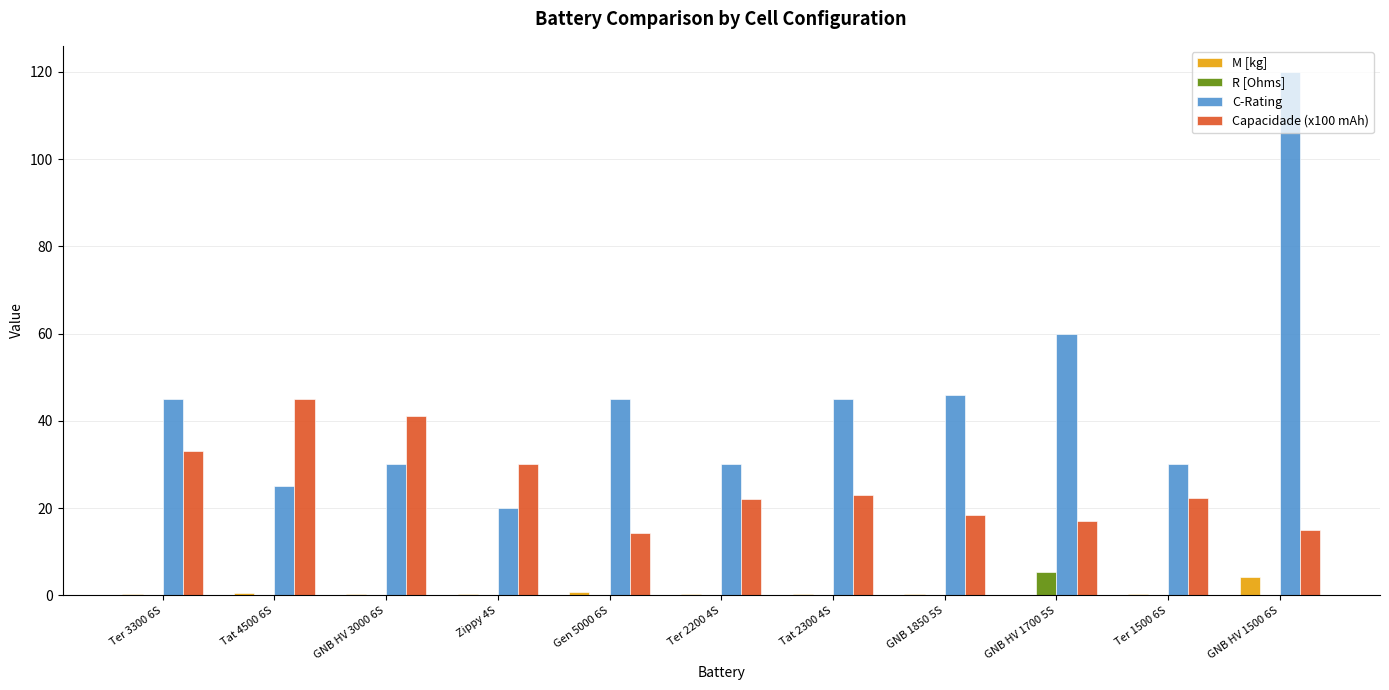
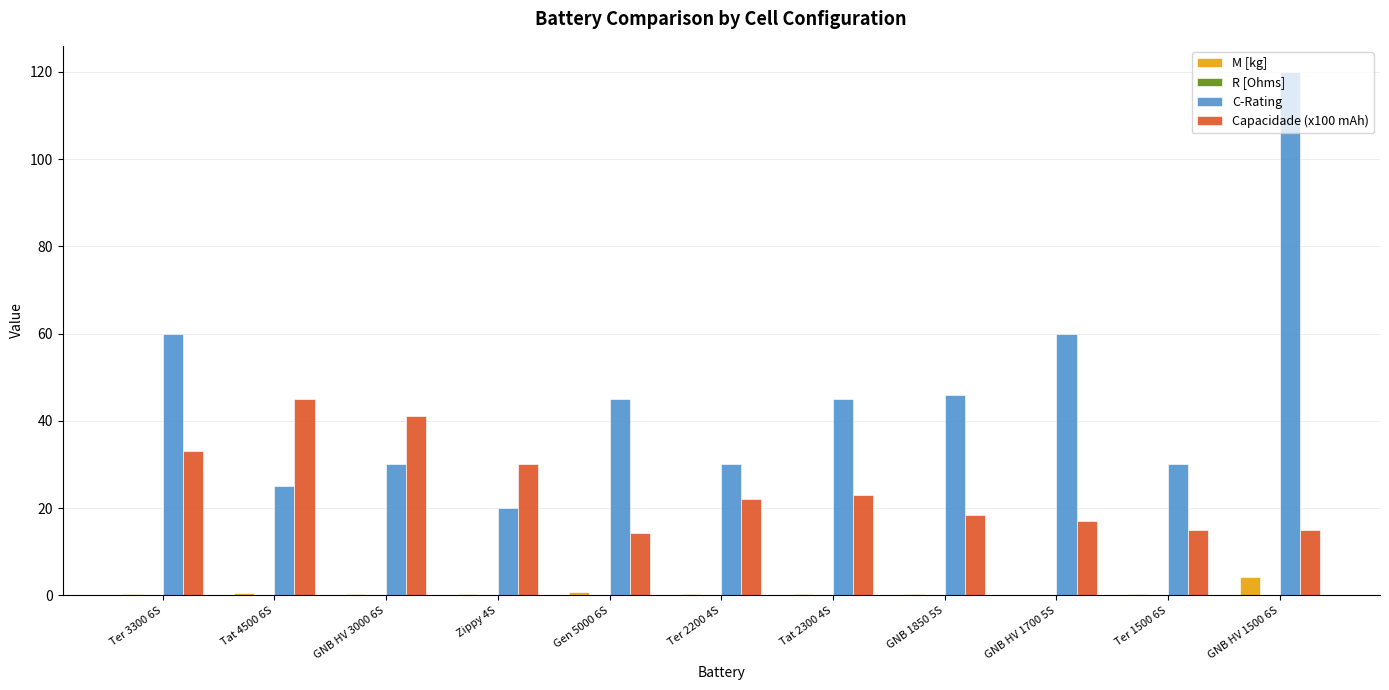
  {
    "M [kg]": {
      "Tat 4500 6S": 1,
      "Gen 5000 6S": 1,
      "GNB HV 1500 6S": 4
    },
    "R [Ohms]": {
-     "GNB HV 1700 5S": 5
+     "GNB HV 1700 5S": 0
    },
    "C-Rating": {
-     "Ter 3300 6S": 45,
+     "Ter 3300 6S": 60,
      "Tat 4500 6S": 25,
      "GNB HV 3000 6S": 30,
      "Zippy 4S": 20,
      "Gen 5000 6S": 45,
      "Ter 2200 4S": 30,
      "Tat 2300 4S": 45,
      "GNB 1850 5S": 46,
      "GNB HV 1700 5S": 60,
      "Ter 1500 6S": 30
    },
    "Capacidade (x100 mAh)": {
      "Ter 3300 6S": 33,
      "Tat 4500 6S": 45,
      "GNB HV 3000 6S": 41,
      "Zippy 4S": 30,
      "Gen 5000 6S": 14,
      "Ter 2200 4S": 22,
      "Tat 2300 4S": 23,
      "GNB 1850 5S": 19,
      "GNB HV 1700 5S": 17,
-     "Ter 1500 6S": 22,
+     "Ter 1500 6S": 15,
      "GNB HV 1500 6S": 15
    }
  }
